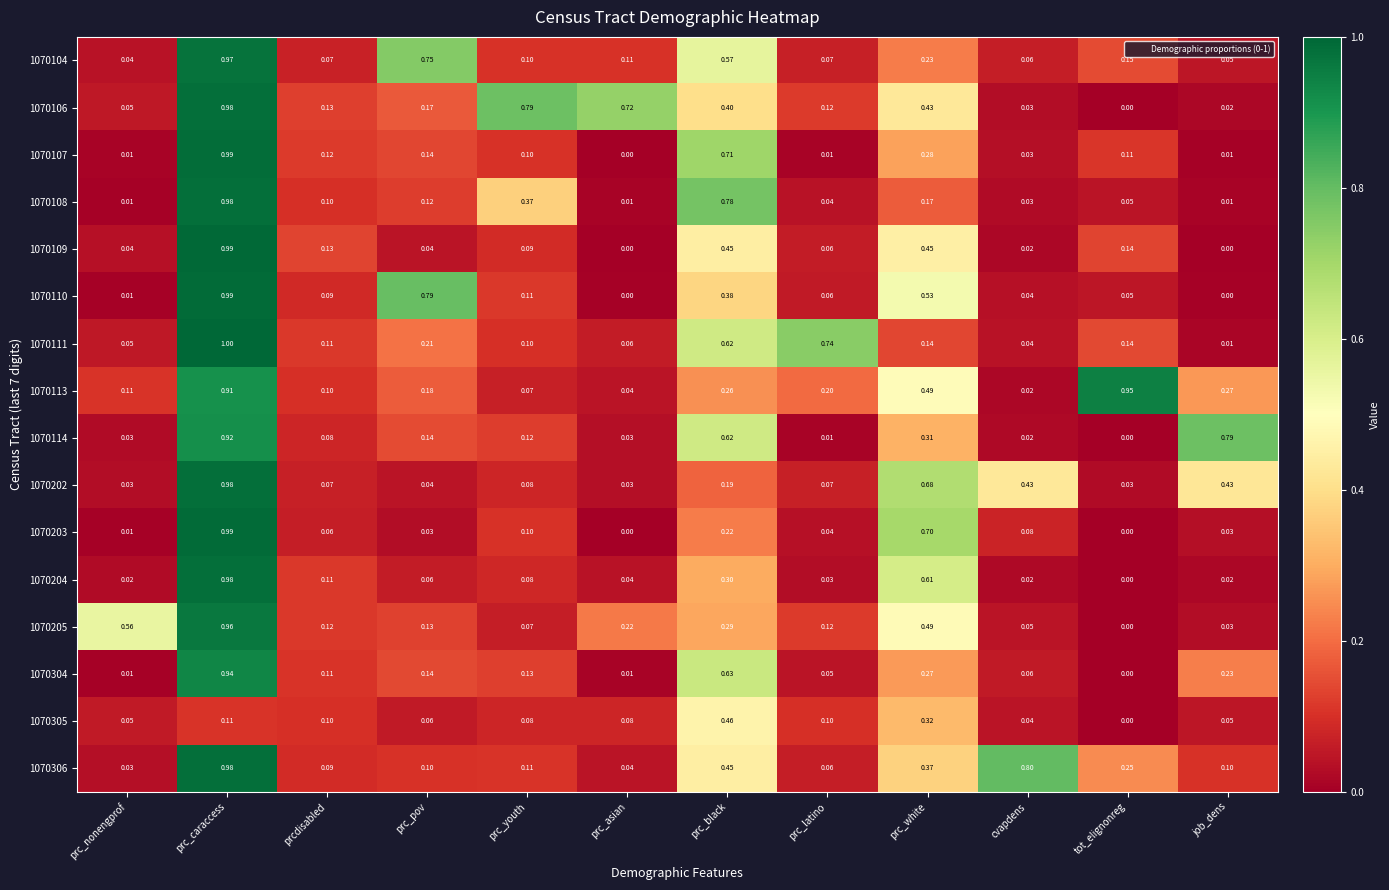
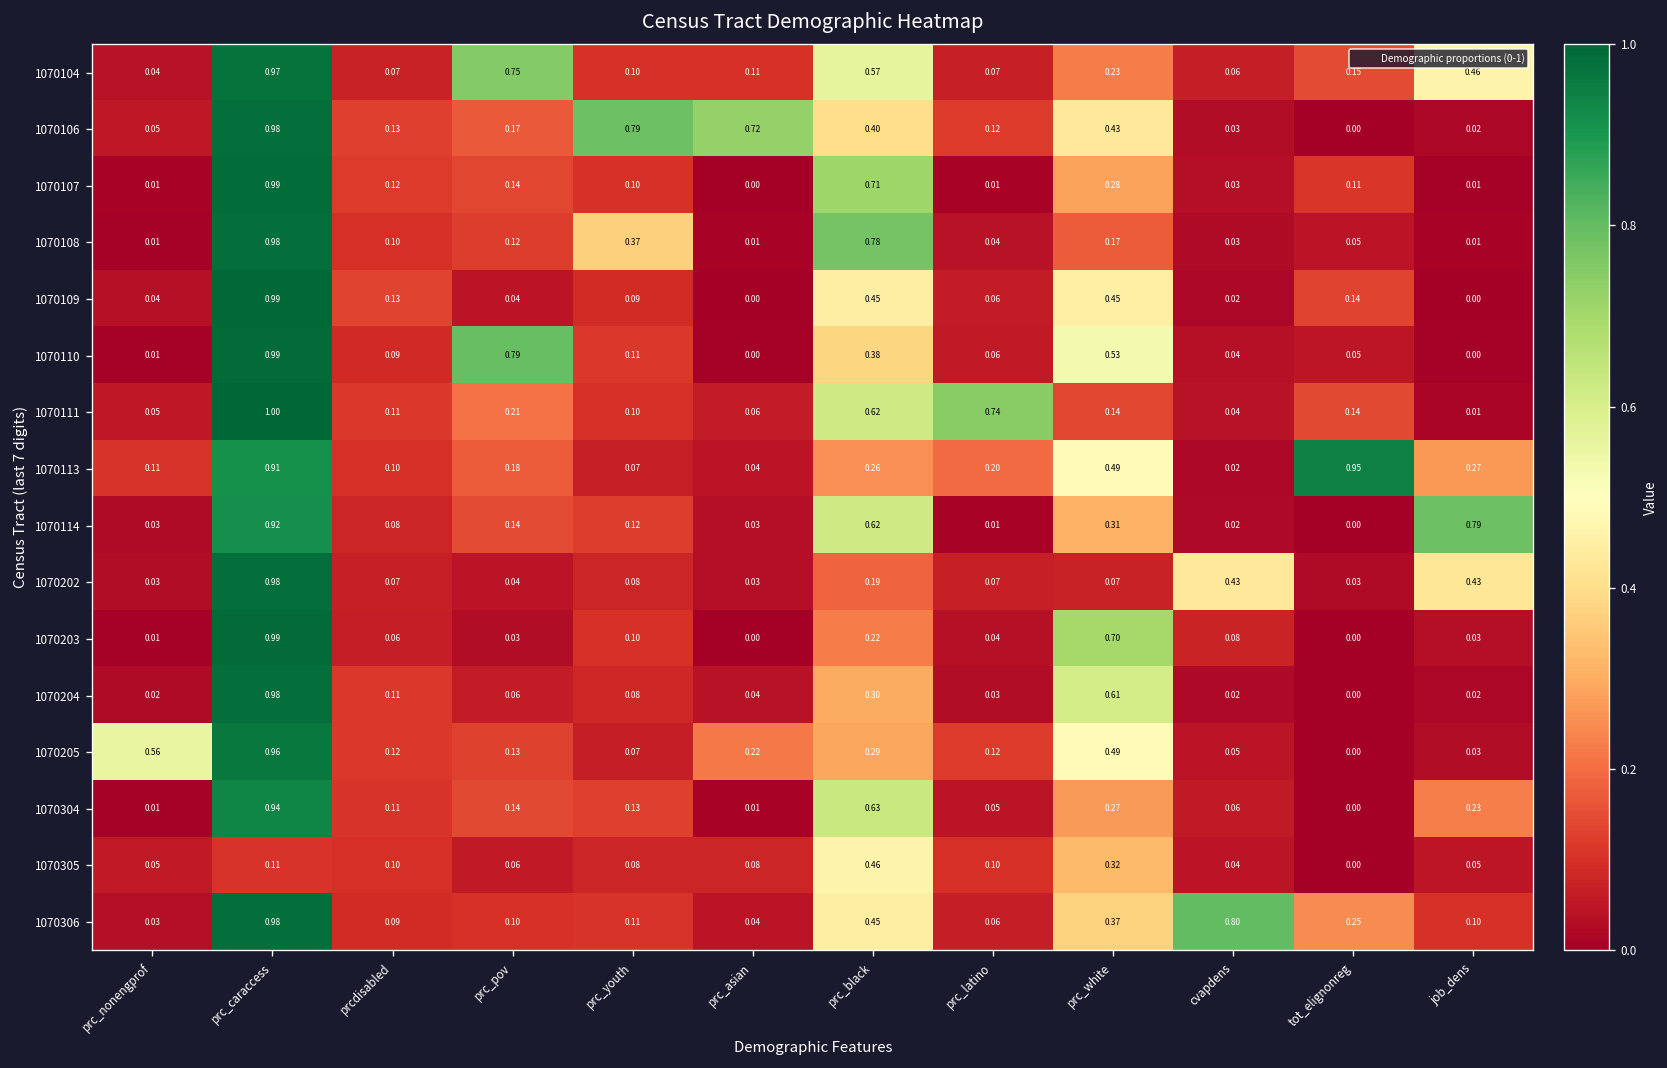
  {
    "1070104": {
      "prc_nonengprof": 0.04,
      "prc_caraccess": 0.97,
      "prcdisabled": 0.07,
      "prc_pov": 0.75,
      "prc_youth": 0.10,
      "prc_asian": 0.11,
      "prc_black": 0.57,
      "prc_latino": 0.07,
      "prc_white": 0.23,
      "cvapdens": 0.06,
-     "job_dens": 0.05
+     "job_dens": 0.46
    },
    "1070106": {
      "prc_nonengprof": 0.05,
      "prc_caraccess": 0.98,
      "prcdisabled": 0.13,
      "prc_pov": 0.17,
      "prc_youth": 0.79,
      "prc_asian": 0.72,
      "prc_black": 0.40,
      "prc_latino": 0.12,
      "prc_white": 0.43,
      "cvapdens": 0.03,
      "tot_elignonreg": 0.00,
      "job_dens": 0.02
    },
    "1070107": {
      "prc_nonengprof": 0.01,
      "prc_caraccess": 0.99,
      "prcdisabled": 0.12,
      "prc_pov": 0.14,
      "prc_youth": 0.10,
      "prc_asian": 0.00,
      "prc_black": 0.71,
      "prc_latino": 0.01,
      "prc_white": 0.28,
      "cvapdens": 0.03,
      "tot_elignonreg": 0.11,
      "job_dens": 0.01
    },
    "1070108": {
      "prc_nonengprof": 0.01,
      "prc_caraccess": 0.98,
      "prcdisabled": 0.10,
      "prc_pov": 0.12,
      "prc_youth": 0.37,
      "prc_asian": 0.01,
      "prc_black": 0.78,
      "prc_latino": 0.04,
      "prc_white": 0.17,
      "cvapdens": 0.03,
      "tot_elignonreg": 0.05,
      "job_dens": 0.01
    },
    "1070109": {
      "prc_nonengprof": 0.04,
      "prc_caraccess": 0.99,
      "prcdisabled": 0.13,
      "prc_pov": 0.04,
      "prc_youth": 0.09,
      "prc_asian": 0.00,
      "prc_black": 0.45,
      "prc_latino": 0.06,
      "prc_white": 0.45,
      "cvapdens": 0.02,
      "tot_elignonreg": 0.14,
      "job_dens": 0.00
    },
    "1070110": {
      "prc_nonengprof": 0.01,
      "prc_caraccess": 0.99,
      "prcdisabled": 0.09,
      "prc_pov": 0.79,
      "prc_youth": 0.11,
      "prc_asian": 0.00,
      "prc_black": 0.38,
      "prc_latino": 0.06,
      "prc_white": 0.53,
      "cvapdens": 0.04,
      "tot_elignonreg": 0.05,
      "job_dens": 0.00
    },
    "1070111": {
      "prc_nonengprof": 0.05,
      "prc_caraccess": 1.00,
      "prcdisabled": 0.11,
      "prc_pov": 0.21,
      "prc_youth": 0.10,
      "prc_asian": 0.06,
      "prc_black": 0.62,
      "prc_latino": 0.74,
      "prc_white": 0.14,
      "cvapdens": 0.04,
      "tot_elignonreg": 0.14,
      "job_dens": 0.01
    },
    "1070113": {
      "prc_nonengprof": 0.11,
      "prc_caraccess": 0.91,
      "prcdisabled": 0.10,
      "prc_pov": 0.18,
      "prc_youth": 0.07,
      "prc_asian": 0.04,
      "prc_black": 0.26,
      "prc_latino": 0.20,
      "prc_white": 0.49,
      "cvapdens": 0.02,
      "tot_elignonreg": 0.95,
      "job_dens": 0.27
    },
    "1070114": {
      "prc_nonengprof": 0.03,
      "prc_caraccess": 0.92,
      "prcdisabled": 0.08,
      "prc_pov": 0.14,
      "prc_youth": 0.12,
      "prc_asian": 0.03,
      "prc_black": 0.62,
      "prc_latino": 0.01,
      "prc_white": 0.31,
      "cvapdens": 0.02,
      "tot_elignonreg": 0.00,
      "job_dens": 0.79
    },
    "1070202": {
      "prc_nonengprof": 0.03,
      "prc_caraccess": 0.98,
      "prcdisabled": 0.07,
      "prc_pov": 0.04,
      "prc_youth": 0.08,
      "prc_asian": 0.03,
      "prc_black": 0.19,
      "prc_latino": 0.07,
-     "prc_white": 0.68,
+     "prc_white": 0.07,
      "cvapdens": 0.43,
      "tot_elignonreg": 0.03,
      "job_dens": 0.43
    },
    "1070203": {
      "prc_nonengprof": 0.01,
      "prc_caraccess": 0.99,
      "prcdisabled": 0.06,
      "prc_pov": 0.03,
      "prc_youth": 0.10,
      "prc_asian": 0.00,
      "prc_black": 0.22,
      "prc_latino": 0.04,
      "prc_white": 0.70,
      "cvapdens": 0.08,
      "tot_elignonreg": 0.00,
      "job_dens": 0.03
    },
    "1070204": {
      "prc_nonengprof": 0.02,
      "prc_caraccess": 0.98,
      "prcdisabled": 0.11,
      "prc_pov": 0.06,
      "prc_youth": 0.08,
      "prc_asian": 0.04,
      "prc_black": 0.30,
      "prc_latino": 0.03,
      "prc_white": 0.61,
      "cvapdens": 0.02,
      "tot_elignonreg": 0.00,
      "job_dens": 0.02
    },
    "1070205": {
      "prc_nonengprof": 0.56,
      "prc_caraccess": 0.96,
      "prcdisabled": 0.12,
      "prc_pov": 0.13,
      "prc_youth": 0.07,
      "prc_asian": 0.22,
      "prc_black": 0.29,
      "prc_latino": 0.12,
      "prc_white": 0.49,
      "cvapdens": 0.05,
      "tot_elignonreg": 0.00,
      "job_dens": 0.03
    },
    "1070304": {
      "prc_nonengprof": 0.01,
      "prc_caraccess": 0.94,
      "prcdisabled": 0.11,
      "prc_pov": 0.14,
      "prc_youth": 0.13,
      "prc_asian": 0.01,
      "prc_black": 0.63,
      "prc_latino": 0.05,
      "prc_white": 0.27,
      "cvapdens": 0.06,
      "tot_elignonreg": 0.00,
      "job_dens": 0.23
    },
    "1070305": {
      "prc_nonengprof": 0.05,
      "prc_caraccess": 0.11,
      "prcdisabled": 0.10,
      "prc_pov": 0.06,
      "prc_youth": 0.08,
      "prc_asian": 0.08,
      "prc_black": 0.46,
      "prc_latino": 0.10,
      "prc_white": 0.32,
      "cvapdens": 0.04,
      "tot_elignonreg": 0.00,
      "job_dens": 0.05
    },
    "1070306": {
      "prc_nonengprof": 0.03,
      "prc_caraccess": 0.98,
      "prcdisabled": 0.09,
      "prc_pov": 0.10,
      "prc_youth": 0.11,
      "prc_asian": 0.04,
      "prc_black": 0.45,
      "prc_latino": 0.06,
      "prc_white": 0.37,
      "cvapdens": 0.80,
      "tot_elignonreg": 0.25,
      "job_dens": 0.10
    }
  }
